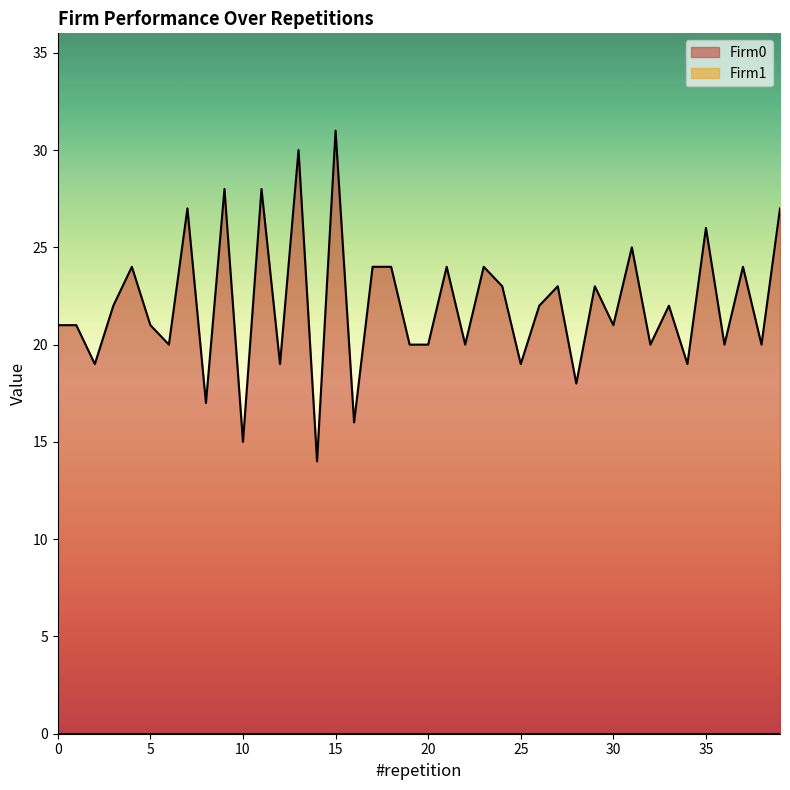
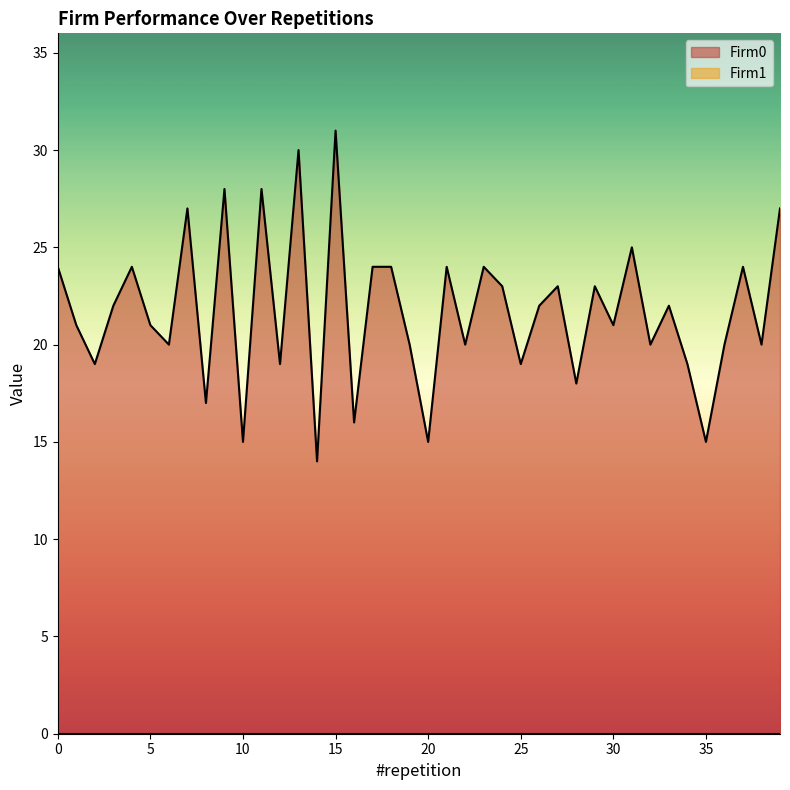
  {
    "Firm0": {
-     "0": 21,
+     "0": 24,
      "5": 21,
      "10": 15,
      "15": 31,
-     "20": 20,
+     "20": 15,
      "25": 19,
      "30": 21,
-     "35": 26
+     "35": 15
    },
    "Firm1": {
      "0": 0,
      "5": 0,
      "10": 0,
      "15": 0,
      "20": 0,
      "25": 0,
      "30": 0,
      "35": 0
    }
  }
